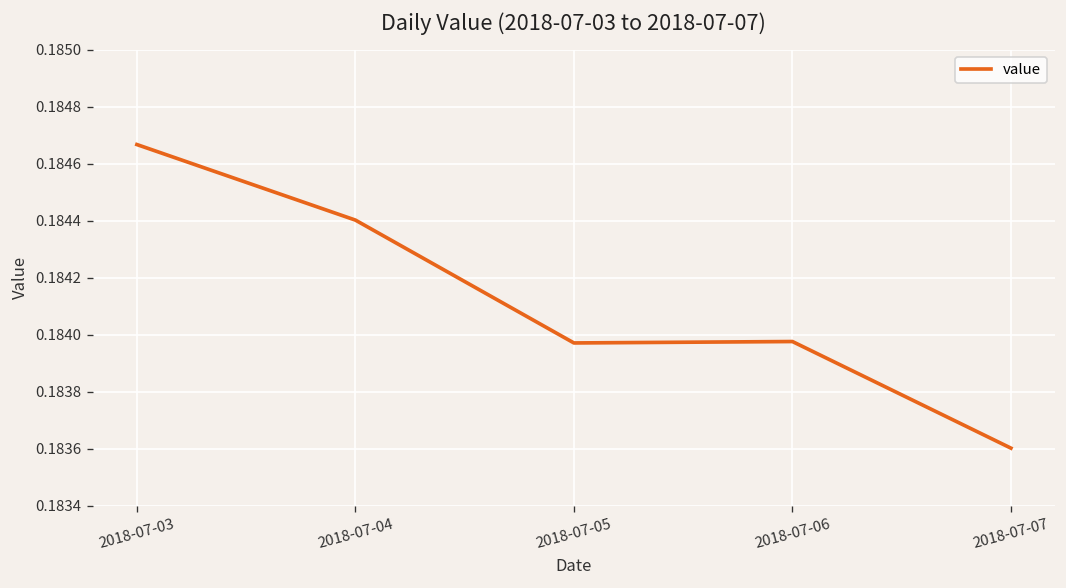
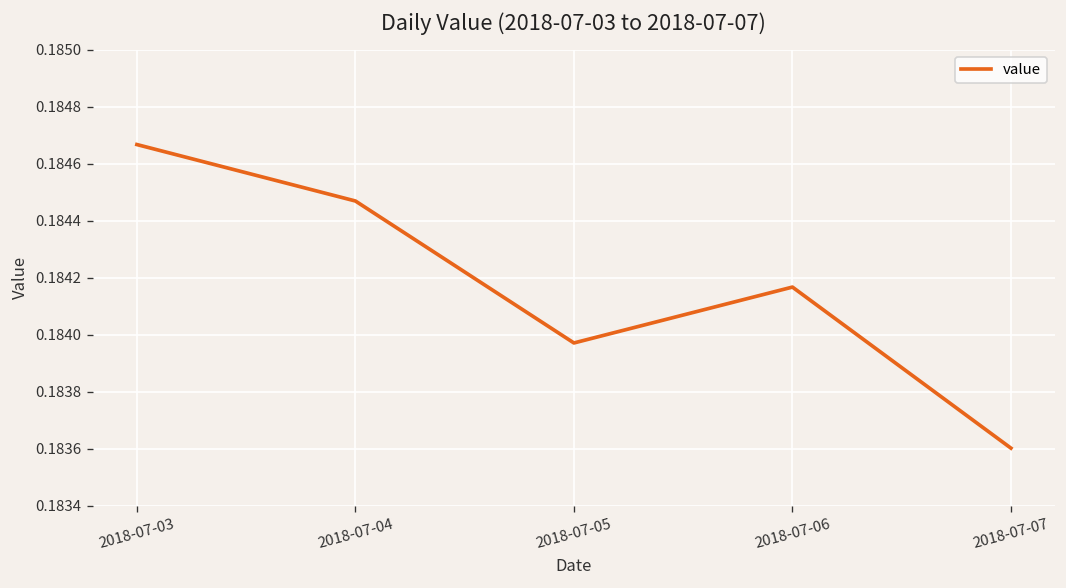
  {
    "2018-07-03": 0.18467,
-   "2018-07-04": 0.18440,
+   "2018-07-04": 0.18447,
    "2018-07-05": 0.18397,
-   "2018-07-06": 0.18398,
+   "2018-07-06": 0.18417,
    "2018-07-07": 0.18360
  }
